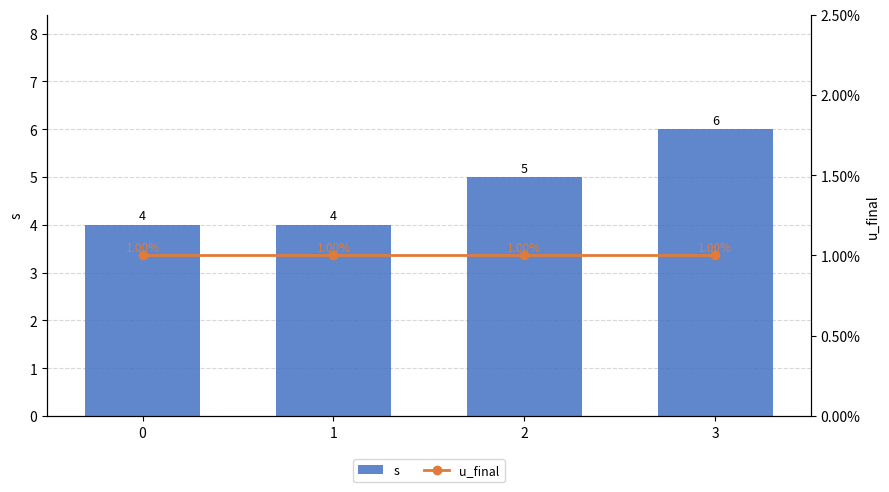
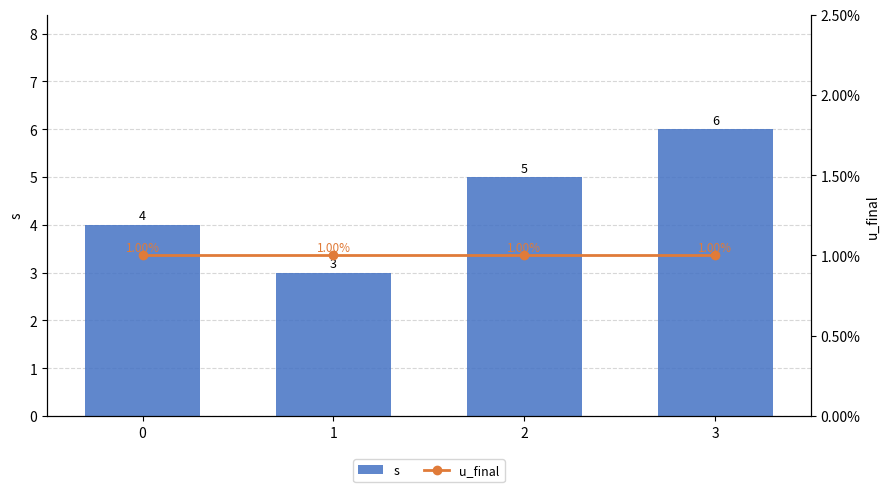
  {
    "s": {
      "0": "4",
-     "1": "4",
+     "1": "3",
      "2": "5",
      "3": "6"
    },
    "u_final": {
      "0": "1.00%",
      "1": "1.00%",
      "2": "1.00%",
      "3": "1.00%"
    }
  }
